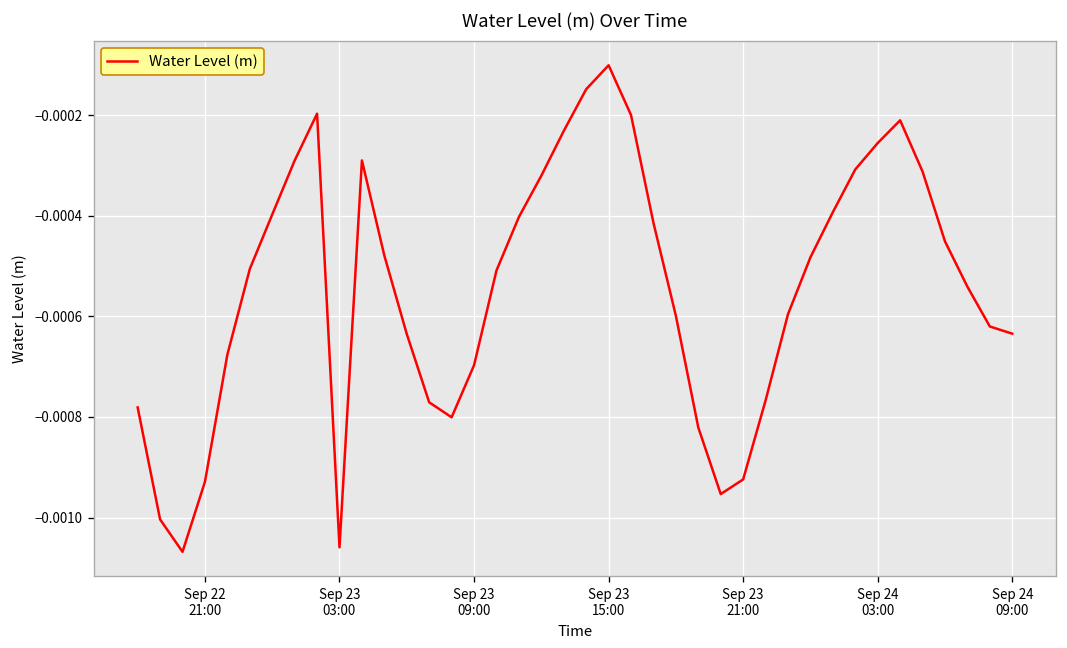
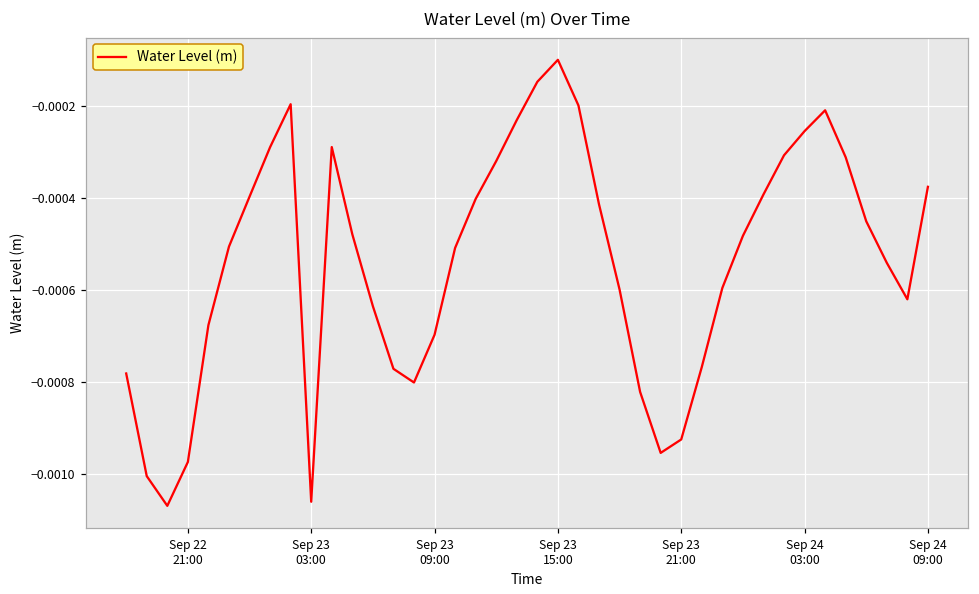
  {
-   "Sep 22 21:00": -0.00093,
+   "Sep 22 21:00": -0.00097,
    "Sep 23 03:00": -0.00106,
    "Sep 23 09:00": -0.00070,
    "Sep 23 15:00": -0.00010,
    "Sep 23 21:00": -0.00092,
    "Sep 24 03:00": -0.00026,
-   "Sep 24 09:00": -0.00063
+   "Sep 24 09:00": -0.00038
  }
